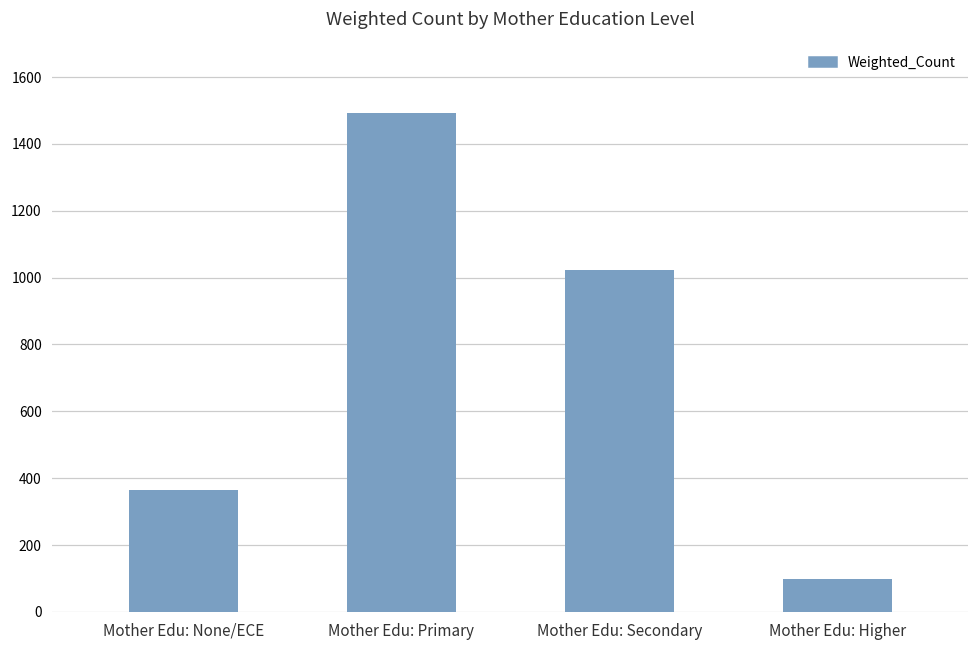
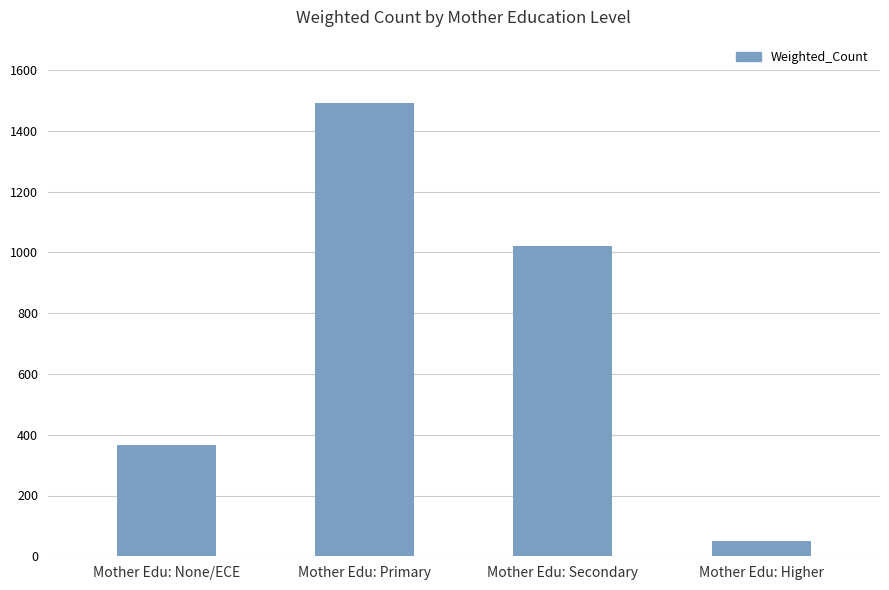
  {
    "Mother Edu: None/ECE": 370,
    "Mother Edu: Primary": 1490,
    "Mother Edu: Secondary": 1020,
-   "Mother Edu: Higher": 100
+   "Mother Edu: Higher": 50
  }
